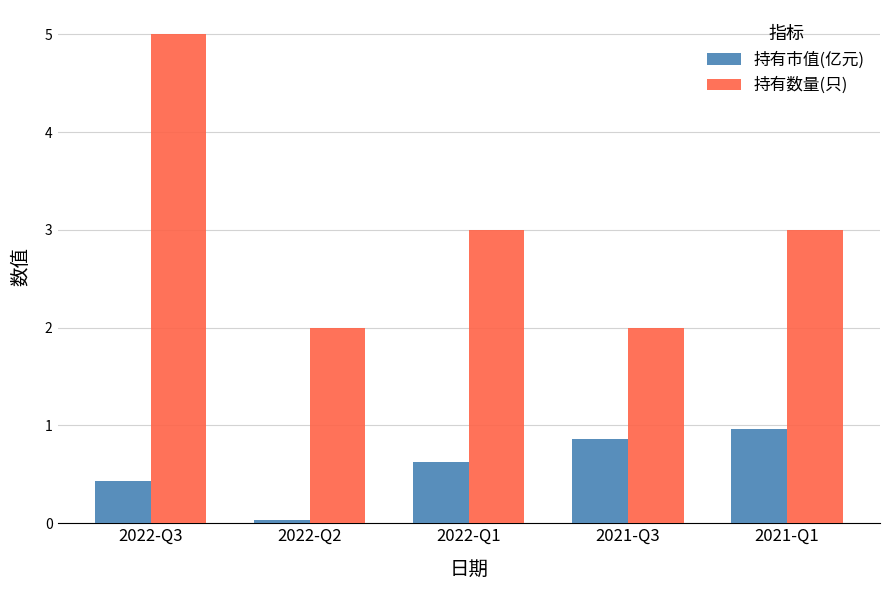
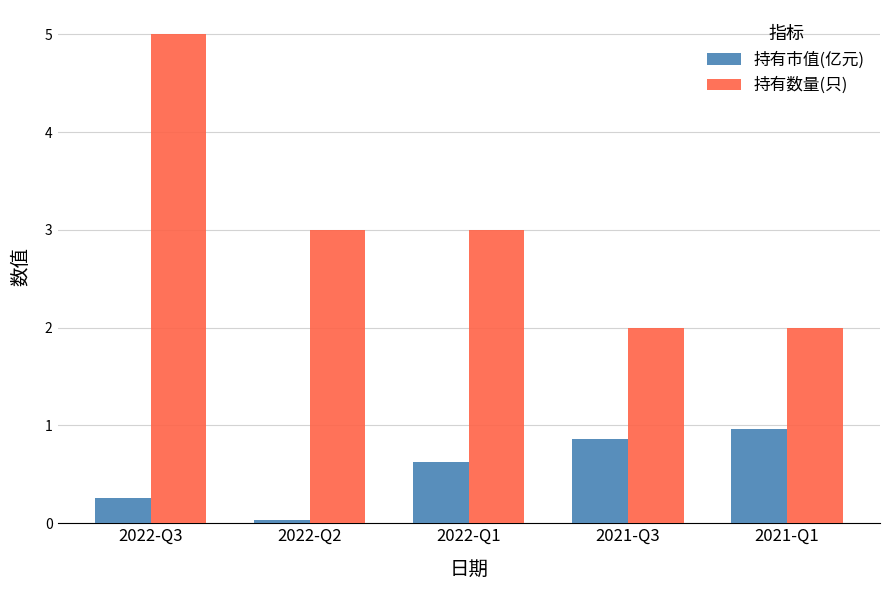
  {
    "持有市值(亿元)": {
-     "2022-Q3": 0.4,
+     "2022-Q3": 0.3,
      "2022-Q2": 0.0,
      "2022-Q1": 0.6,
      "2021-Q3": 0.9,
      "2021-Q1": 1.0
    },
    "持有数量(只)": {
      "2022-Q3": 5,
-     "2022-Q2": 2,
+     "2022-Q2": 3,
      "2022-Q1": 3,
      "2021-Q3": 2,
-     "2021-Q1": 3
+     "2021-Q1": 2
    }
  }
